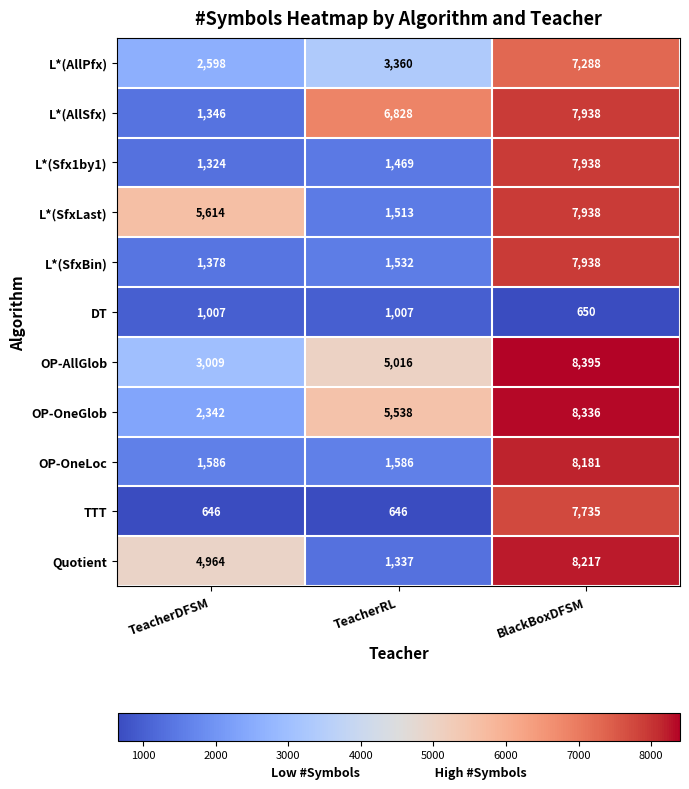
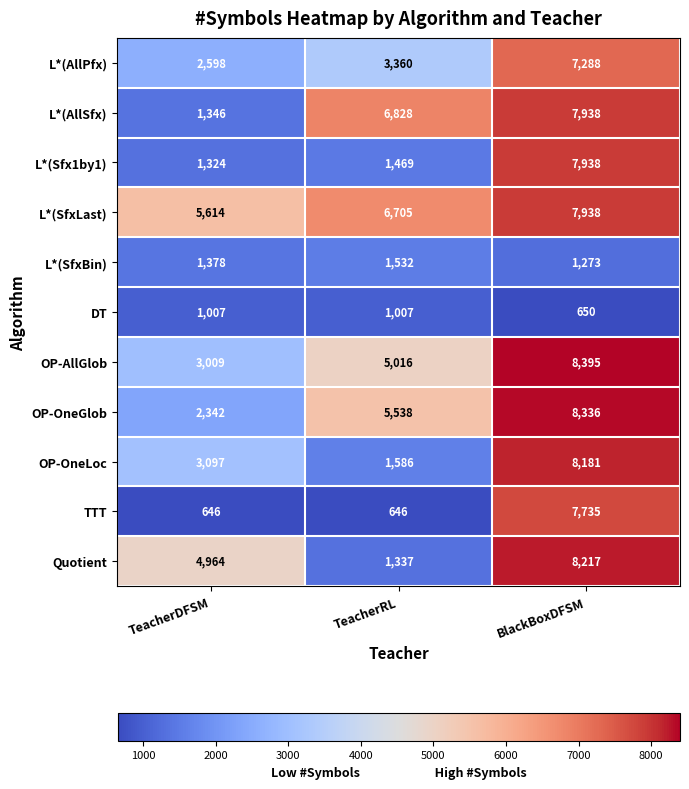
  {
    "L*(AllPfx)": {
      "TeacherDFSM": "2,598",
      "TeacherRL": "3,360",
      "BlackBoxDFSM": "7,288"
    },
    "L*(AllSfx)": {
      "TeacherDFSM": "1,346",
      "TeacherRL": "6,828",
      "BlackBoxDFSM": "7,938"
    },
    "L*(Sfx1by1)": {
      "TeacherDFSM": "1,324",
      "TeacherRL": "1,469",
      "BlackBoxDFSM": "7,938"
    },
    "L*(SfxLast)": {
      "TeacherDFSM": "5,614",
-     "TeacherRL": "1,513",
+     "TeacherRL": "6,705",
      "BlackBoxDFSM": "7,938"
    },
    "L*(SfxBin)": {
      "TeacherDFSM": "1,378",
      "TeacherRL": "1,532",
-     "BlackBoxDFSM": "7,938"
+     "BlackBoxDFSM": "1,273"
    },
    "DT": {
      "TeacherDFSM": "1,007",
      "TeacherRL": "1,007",
      "BlackBoxDFSM": "650"
    },
    "OP-AllGlob": {
      "TeacherDFSM": "3,009",
      "TeacherRL": "5,016",
      "BlackBoxDFSM": "8,395"
    },
    "OP-OneGlob": {
      "TeacherDFSM": "2,342",
      "TeacherRL": "5,538",
      "BlackBoxDFSM": "8,336"
    },
    "OP-OneLoc": {
-     "TeacherDFSM": "1,586",
+     "TeacherDFSM": "3,097",
      "TeacherRL": "1,586",
      "BlackBoxDFSM": "8,181"
    },
    "TTT": {
      "TeacherDFSM": "646",
      "TeacherRL": "646",
      "BlackBoxDFSM": "7,735"
    },
    "Quotient": {
      "TeacherDFSM": "4,964",
      "TeacherRL": "1,337",
      "BlackBoxDFSM": "8,217"
    }
  }
